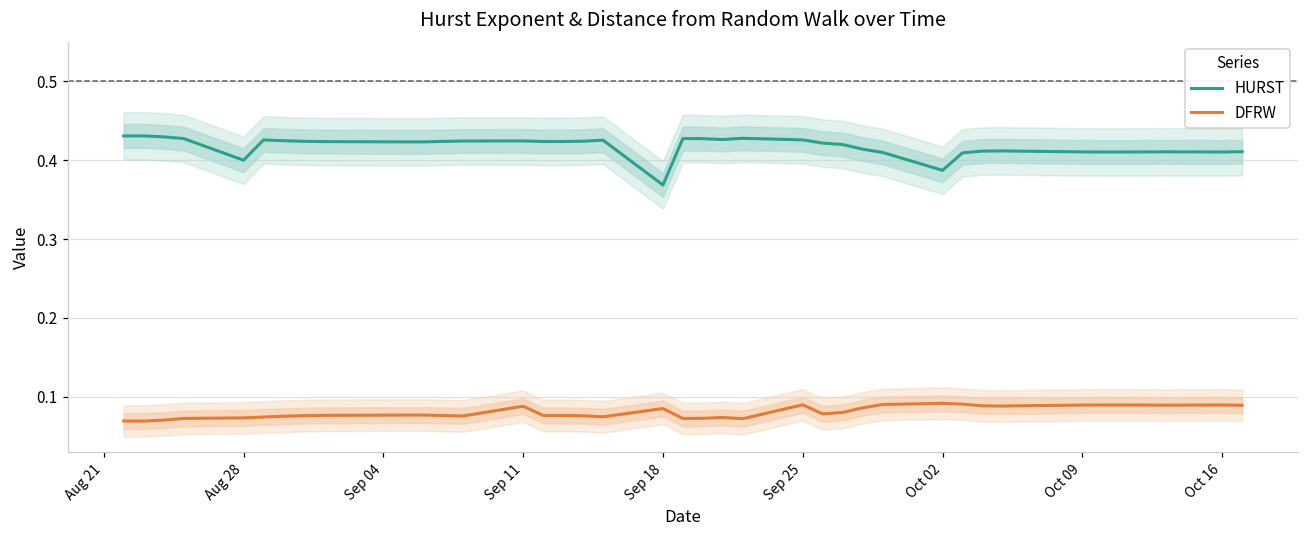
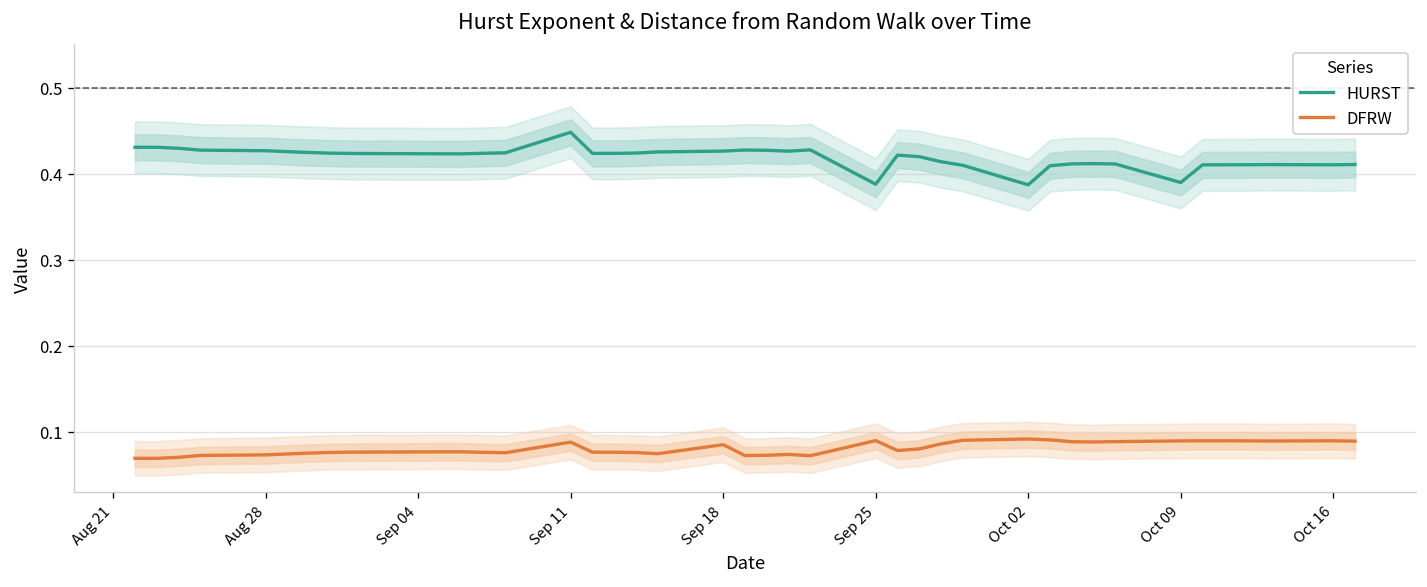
  {
    "HURST": {
-     "Aug 28": 0.40,
-     "Sep 11": 0.42,
-     "Sep 18": 0.37,
-     "Sep 25": 0.43,
+     "Aug 28": 0.43,
+     "Sep 11": 0.45,
+     "Sep 18": 0.43,
+     "Sep 25": 0.39,
      "Oct 02": 0.39,
-     "Oct 09": 0.41,
+     "Oct 09": 0.39,
      "Oct 16": 0.41
    },
    "DFRW": {
      "Aug 28": 0.07,
      "Sep 11": 0.09,
      "Sep 18": 0.09,
      "Sep 25": 0.09,
      "Oct 02": 0.09,
      "Oct 09": 0.09,
      "Oct 16": 0.09
    }
  }
